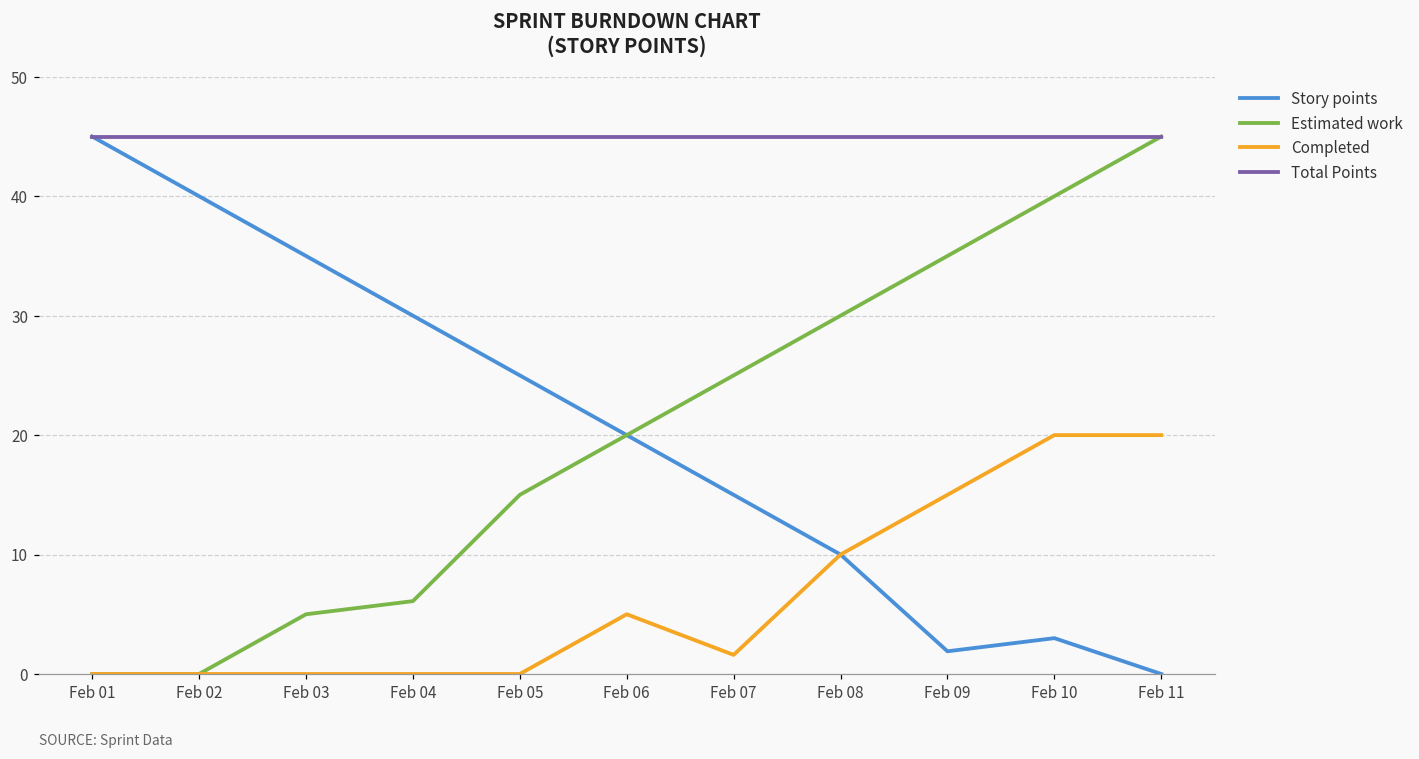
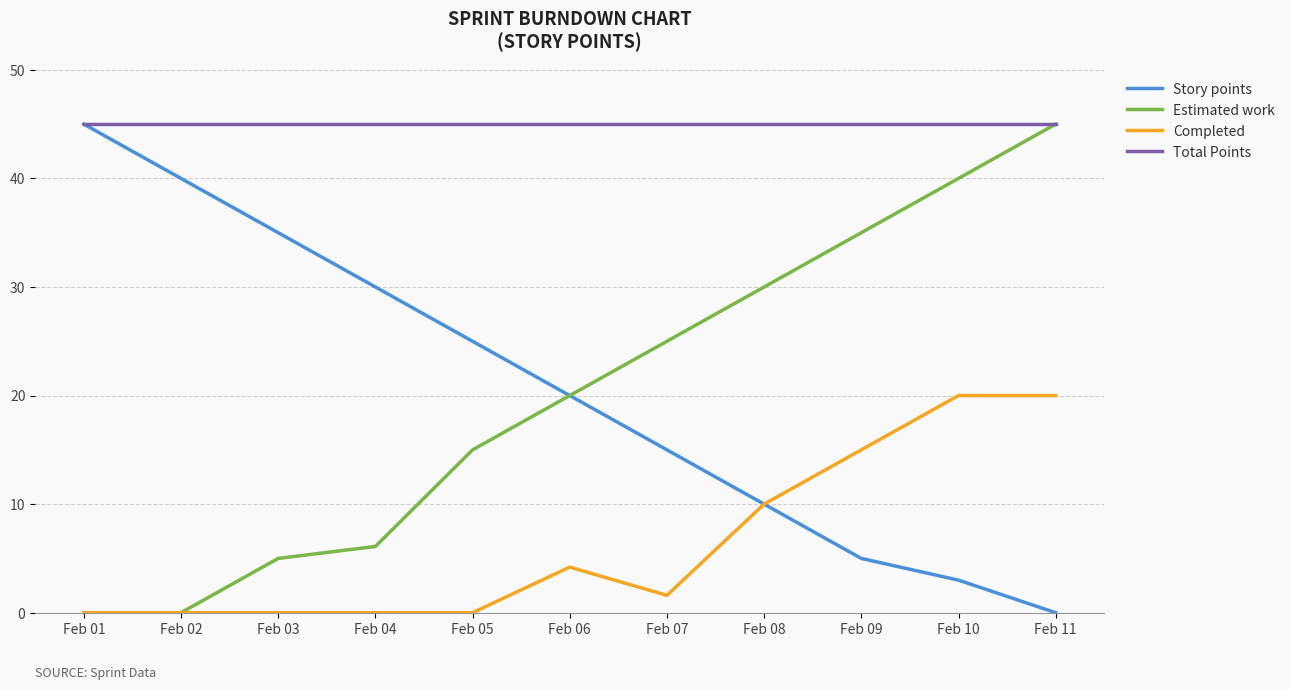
  {
    "Story points": {
      "Feb 02": 40.0,
      "Feb 03": 35.0,
      "Feb 04": 30.0,
      "Feb 05": 25.0,
      "Feb 07": 15.0,
-     "Feb 09": 1.9,
+     "Feb 09": 5.0,
      "Feb 10": 3.0,
      "Feb 11": 0.0
    },
    "Estimated work": {
      "Feb 03": 5.0,
      "Feb 04": 6.1,
      "Feb 05": 15.0,
      "Feb 07": 25.0,
      "Feb 08": 30.0,
      "Feb 09": 35.0,
      "Feb 10": 40.0
    },
    "Completed": {
      "Feb 03": 0.0,
      "Feb 04": 0.0,
      "Feb 05": 0.0,
-     "Feb 06": 5.0,
+     "Feb 06": 4.2,
      "Feb 07": 1.6,
      "Feb 09": 15.0,
      "Feb 10": 20.0,
      "Feb 11": 20.0
    },
    "Total Points": {
      "Feb 02": 45.0,
      "Feb 03": 45.0,
      "Feb 04": 45.0,
      "Feb 05": 45.0,
      "Feb 06": 45.0,
      "Feb 07": 45.0,
      "Feb 08": 45.0,
      "Feb 09": 45.0,
      "Feb 10": 45.0
    }
  }
